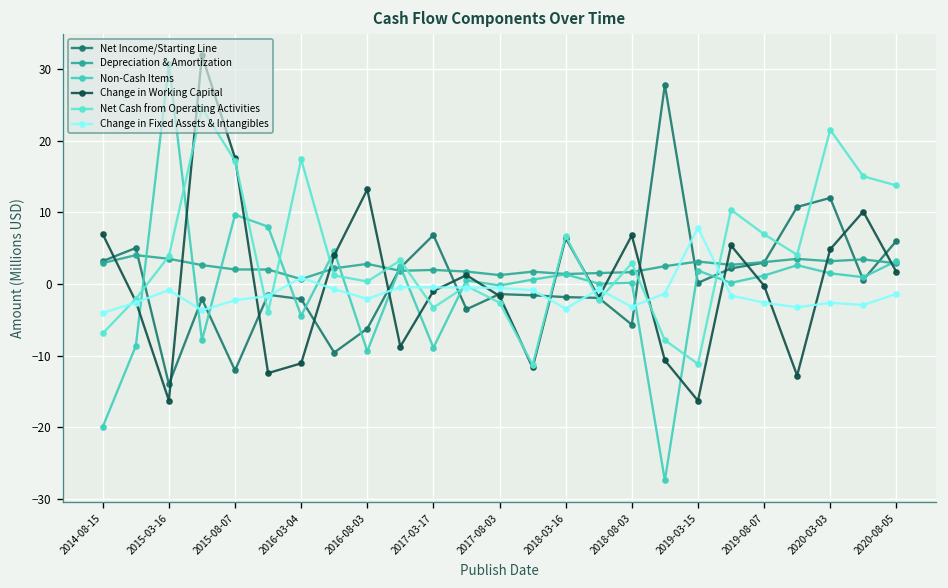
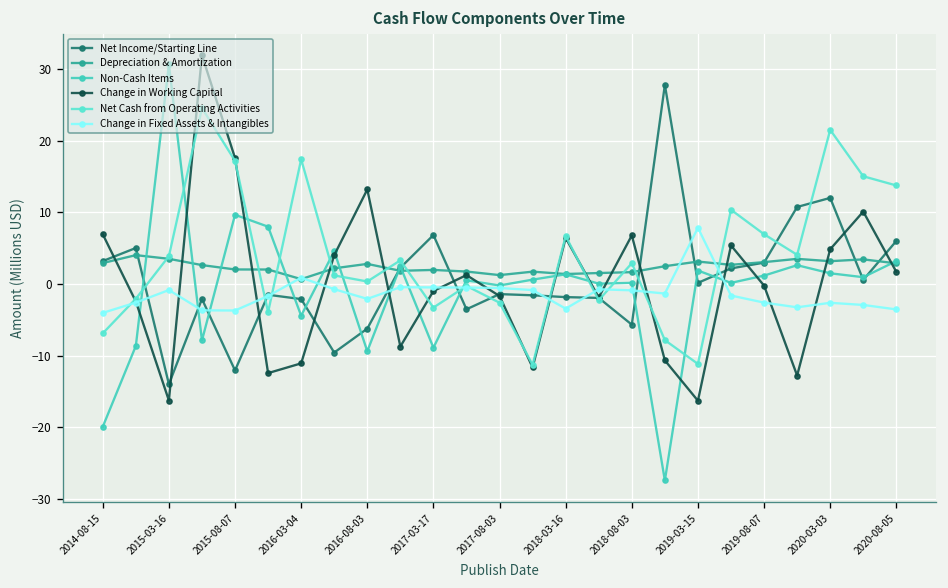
  {
    "Change in Fixed Assets & Intangibles": {
      "2014-08-15": -4,
      "2015-03-16": -1,
-     "2015-08-07": -2,
+     "2015-08-07": -4,
      "2016-08-03": -2,
      "2017-03-17": 0,
      "2018-03-16": -3,
-     "2018-08-03": -3,
+     "2018-08-03": -1,
      "2019-03-15": 8,
      "2019-08-07": -3,
      "2020-03-03": -3,
-     "2020-08-05": -1
+     "2020-08-05": -4
    }
  }
